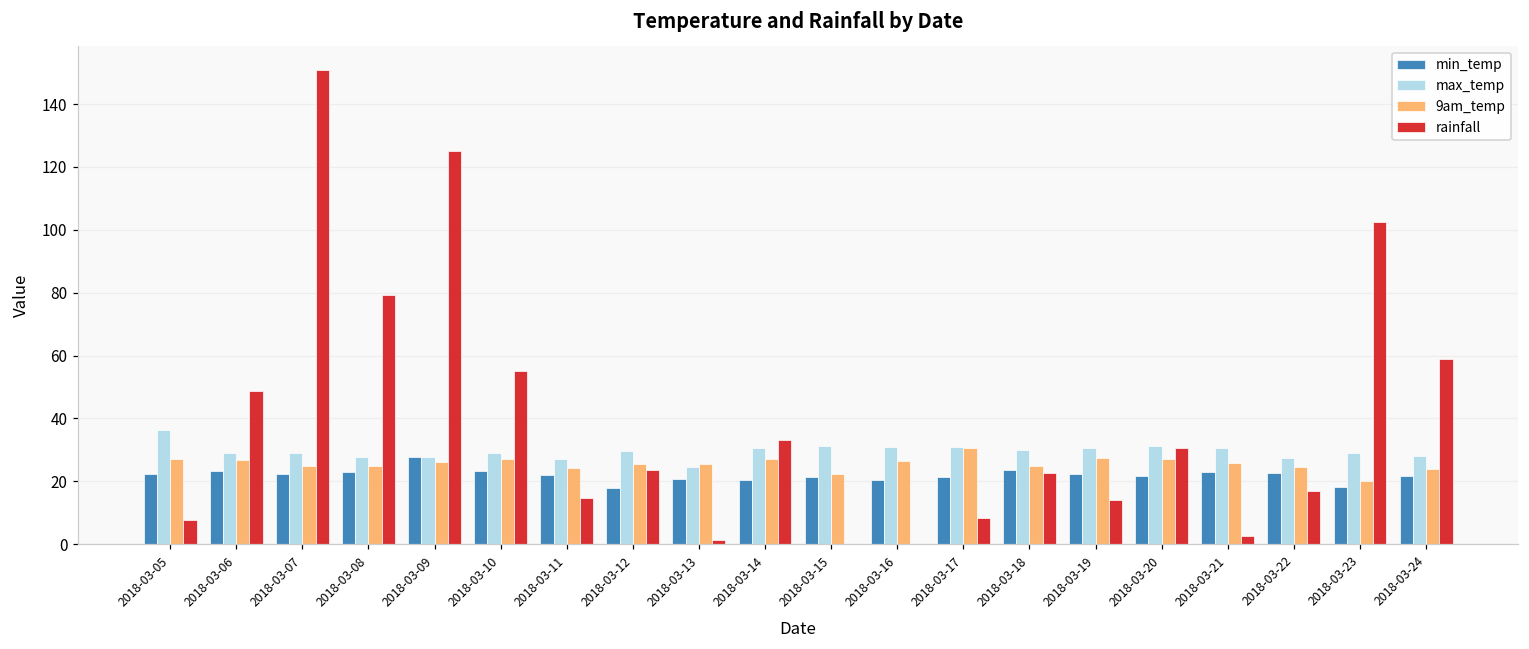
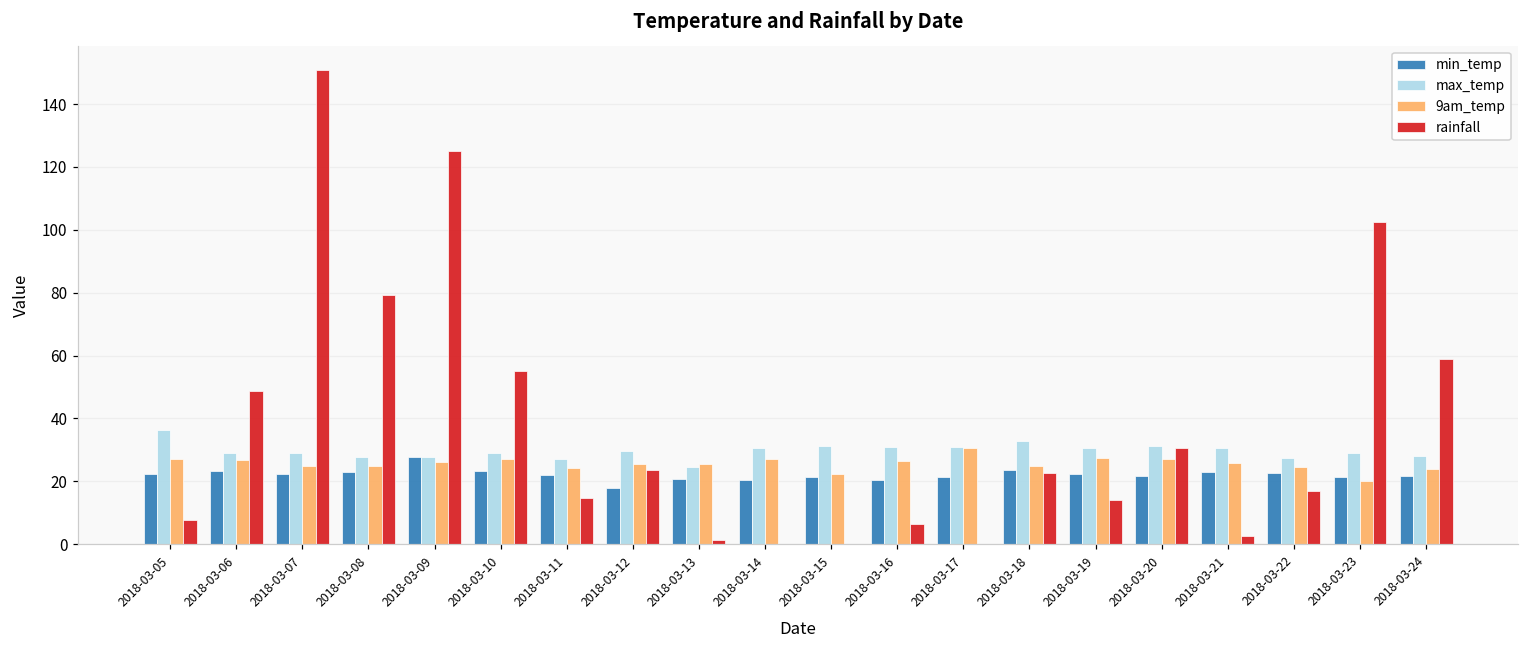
  {
    "min_temp": {
      "2018-03-05": 22,
      "2018-03-06": 23,
      "2018-03-07": 22,
      "2018-03-08": 23,
      "2018-03-09": 28,
      "2018-03-10": 23,
      "2018-03-11": 22,
      "2018-03-12": 18,
      "2018-03-13": 21,
      "2018-03-14": 21,
      "2018-03-15": 21,
      "2018-03-16": 20,
      "2018-03-17": 21,
      "2018-03-18": 24,
      "2018-03-19": 22,
      "2018-03-20": 22,
      "2018-03-21": 23,
      "2018-03-22": 23,
-     "2018-03-23": 18,
+     "2018-03-23": 21,
      "2018-03-24": 22
    },
    "max_temp": {
      "2018-03-05": 36,
      "2018-03-06": 29,
      "2018-03-07": 29,
      "2018-03-08": 28,
      "2018-03-09": 28,
      "2018-03-10": 29,
      "2018-03-11": 27,
      "2018-03-12": 30,
      "2018-03-13": 25,
      "2018-03-14": 31,
      "2018-03-15": 31,
      "2018-03-16": 31,
      "2018-03-17": 31,
-     "2018-03-18": 30,
+     "2018-03-18": 33,
      "2018-03-19": 31,
      "2018-03-20": 31,
      "2018-03-21": 31,
      "2018-03-22": 28,
      "2018-03-23": 29,
      "2018-03-24": 28
    },
    "9am_temp": {
      "2018-03-05": 27,
      "2018-03-06": 27,
      "2018-03-07": 25,
      "2018-03-08": 25,
      "2018-03-09": 26,
      "2018-03-10": 27,
      "2018-03-11": 24,
      "2018-03-12": 25,
      "2018-03-13": 25,
      "2018-03-14": 27,
      "2018-03-15": 22,
      "2018-03-16": 26,
      "2018-03-17": 31,
      "2018-03-18": 25,
      "2018-03-19": 27,
      "2018-03-20": 27,
      "2018-03-21": 26,
      "2018-03-22": 25,
      "2018-03-23": 20,
      "2018-03-24": 24
    },
    "rainfall": {
      "2018-03-05": 8,
      "2018-03-06": 49,
      "2018-03-07": 151,
      "2018-03-08": 79,
      "2018-03-09": 125,
      "2018-03-10": 55,
      "2018-03-11": 15,
      "2018-03-12": 24,
      "2018-03-13": 1,
-     "2018-03-14": 33,
+     "2018-03-14": 0,
      "2018-03-15": 0,
-     "2018-03-16": 0,
-     "2018-03-17": 8,
+     "2018-03-16": 7,
+     "2018-03-17": 0,
      "2018-03-18": 23,
      "2018-03-19": 14,
      "2018-03-20": 31,
      "2018-03-21": 3,
      "2018-03-22": 17,
      "2018-03-23": 102,
      "2018-03-24": 59
    }
  }
